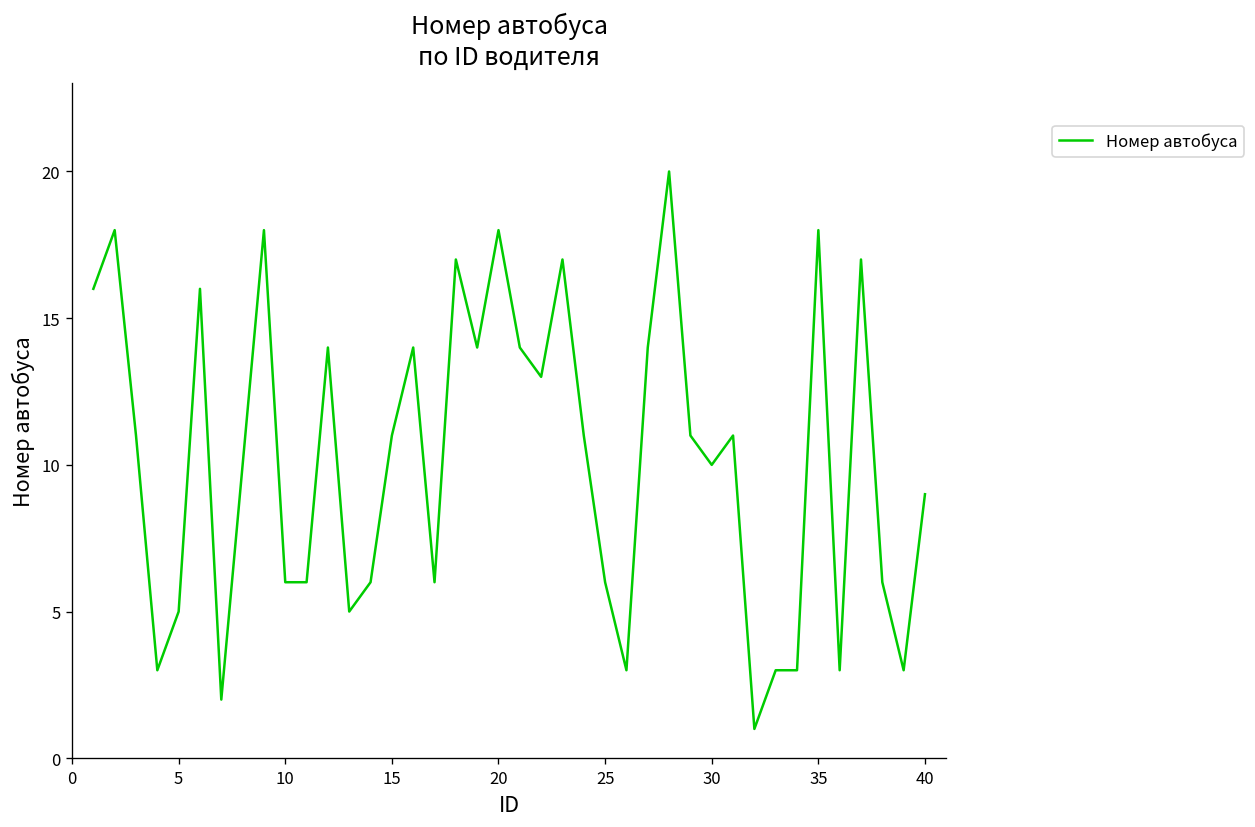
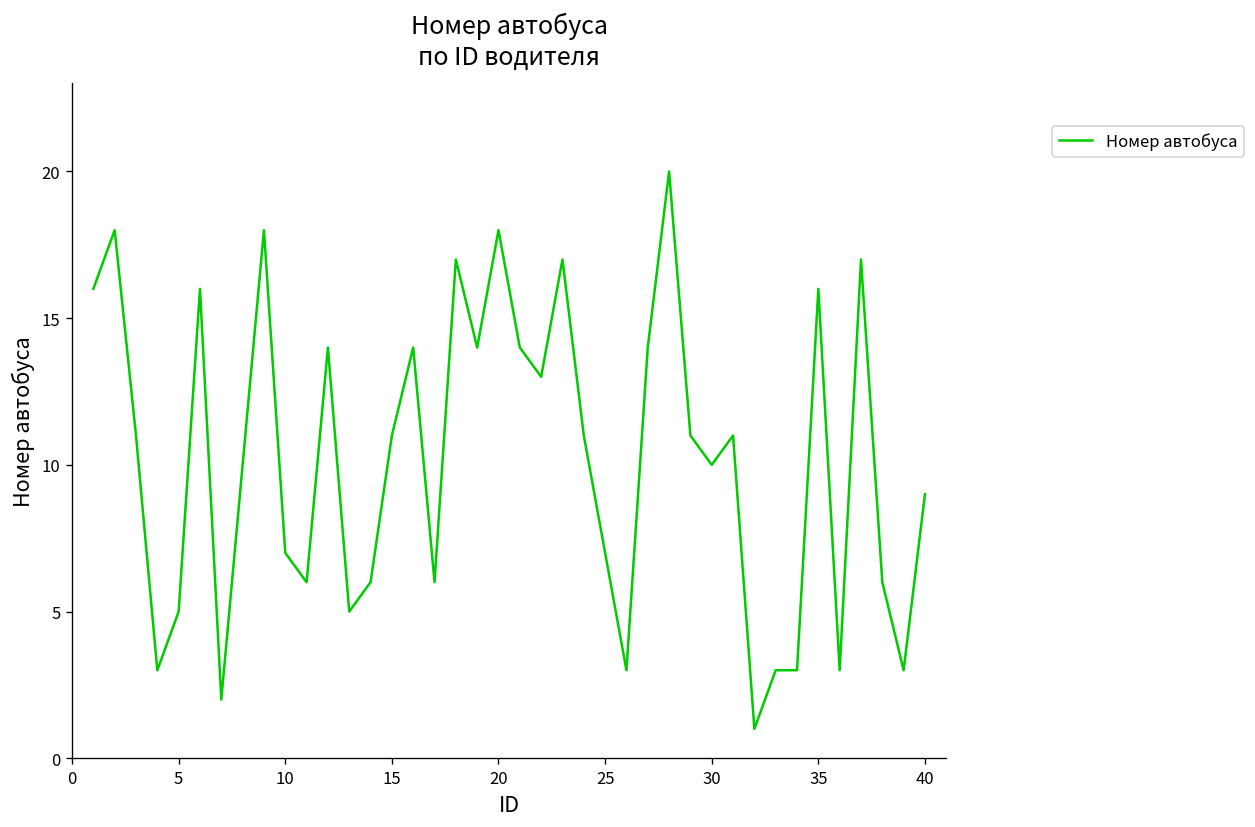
  {
    "5": 5,
-   "10": 6,
+   "10": 7,
    "15": 11,
    "20": 18,
-   "25": 6,
+   "25": 7,
    "30": 10,
-   "35": 18,
+   "35": 16,
    "40": 9
  }
